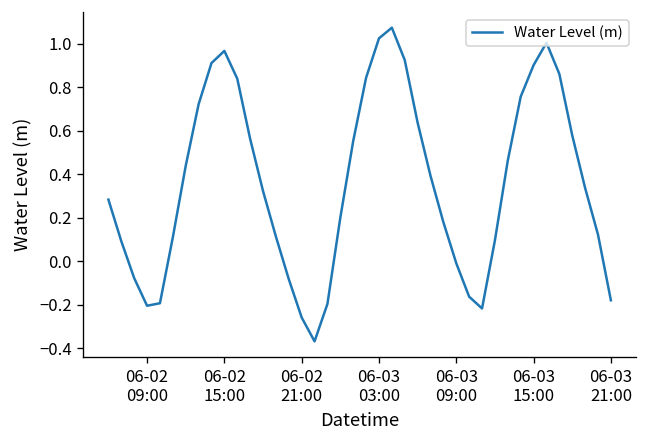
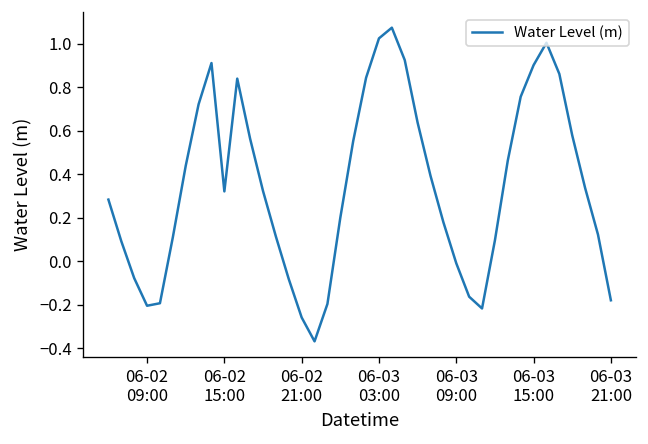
  {
    "06-02 09:00": -0.20,
-   "06-02 15:00": 0.97,
+   "06-02 15:00": 0.32,
    "06-02 21:00": -0.26,
    "06-03 03:00": 1.02,
    "06-03 09:00": -0.01,
    "06-03 15:00": 0.90,
    "06-03 21:00": -0.18
  }
